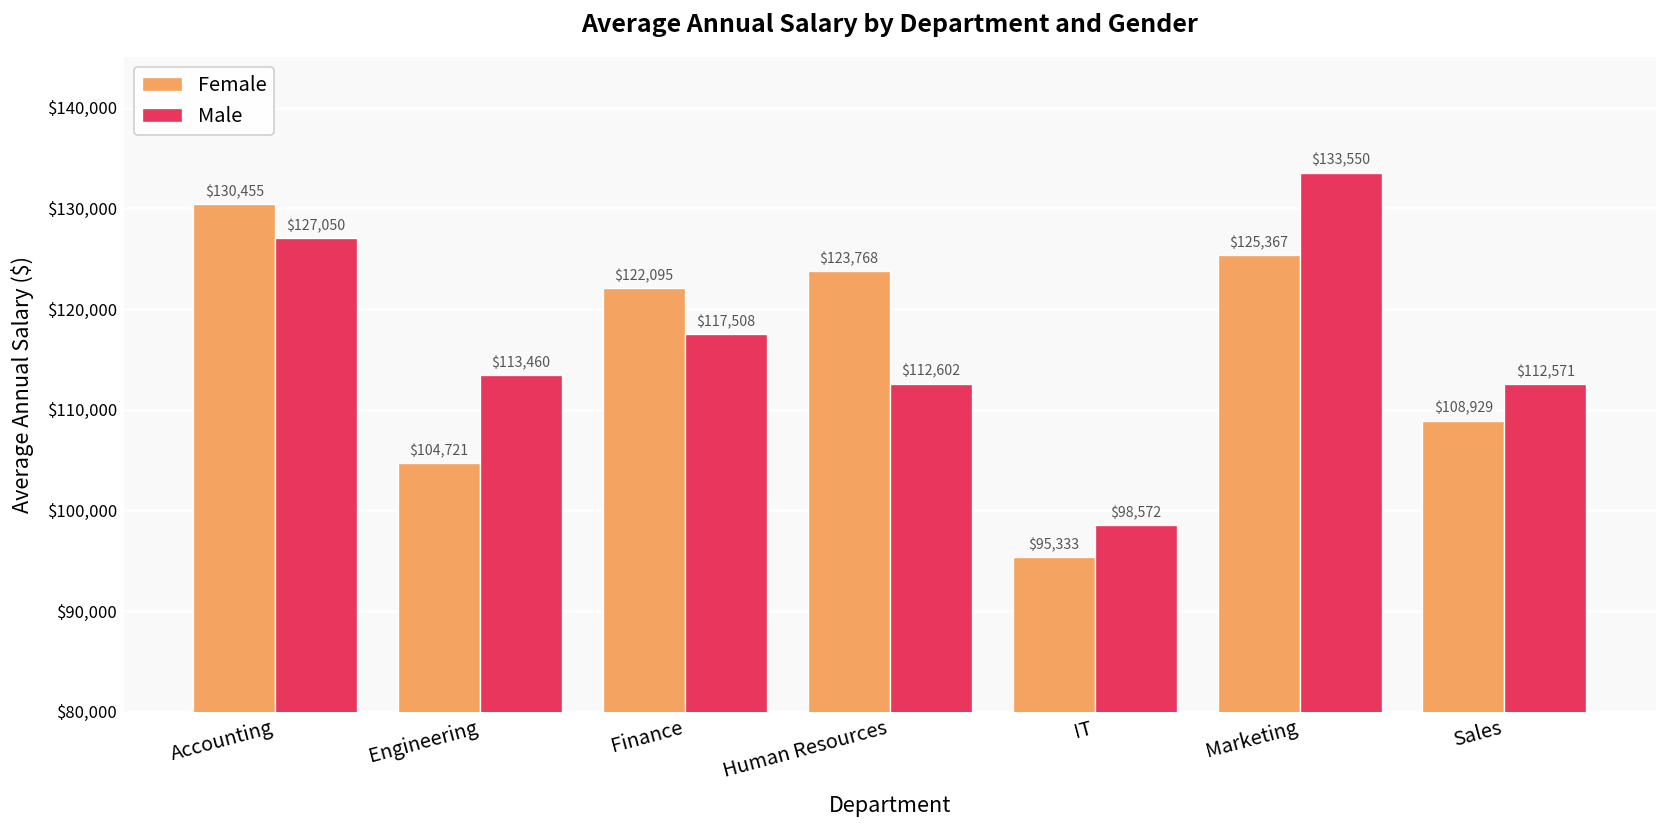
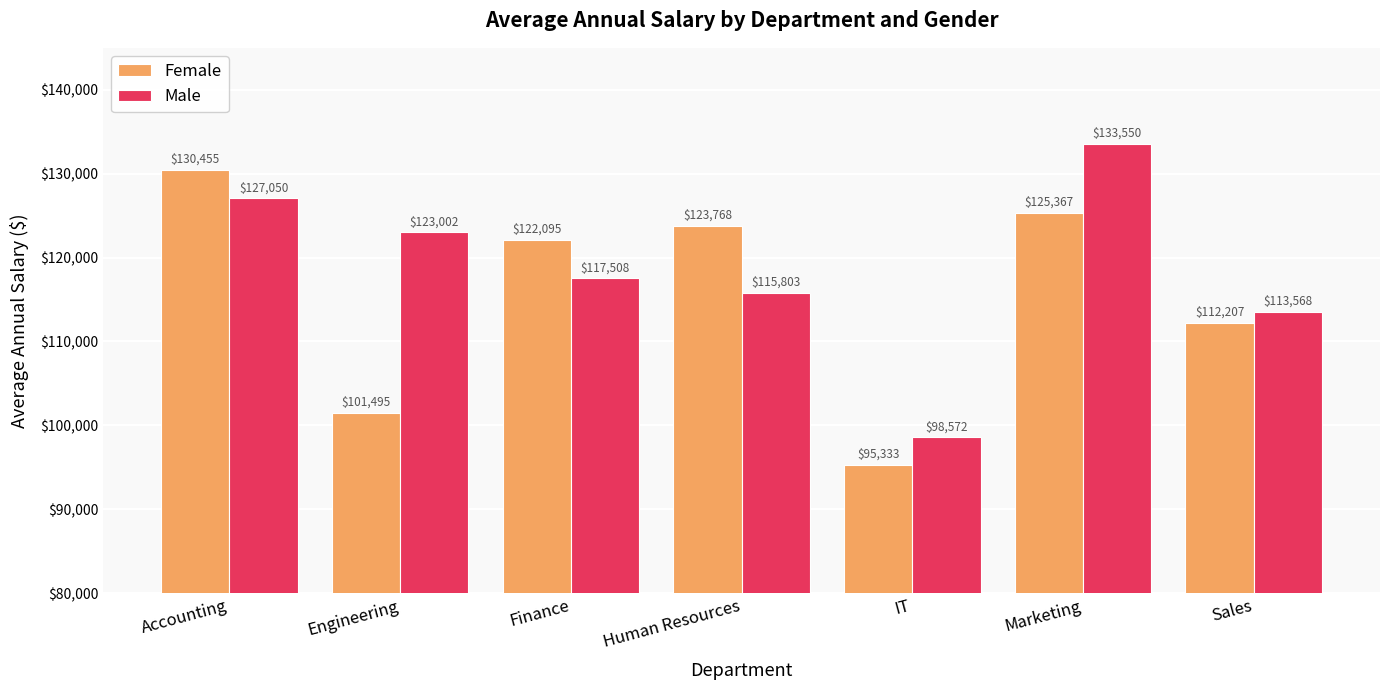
  {
    "Female": {
      "Accounting": "$130,455",
-     "Engineering": "$104,721",
+     "Engineering": "$101,495",
      "Finance": "$122,095",
      "Human Resources": "$123,768",
      "IT": "$95,333",
      "Marketing": "$125,367",
-     "Sales": "$108,929"
+     "Sales": "$112,207"
    },
    "Male": {
      "Accounting": "$127,050",
-     "Engineering": "$113,460",
+     "Engineering": "$123,002",
      "Finance": "$117,508",
-     "Human Resources": "$112,602",
+     "Human Resources": "$115,803",
      "IT": "$98,572",
      "Marketing": "$133,550",
-     "Sales": "$112,571"
+     "Sales": "$113,568"
    }
  }
